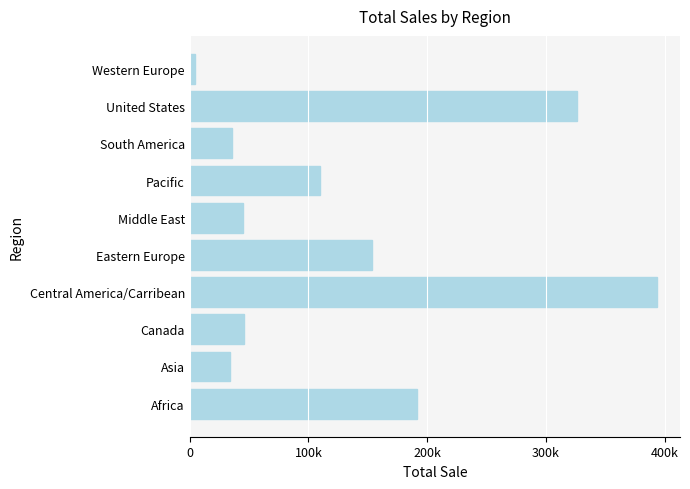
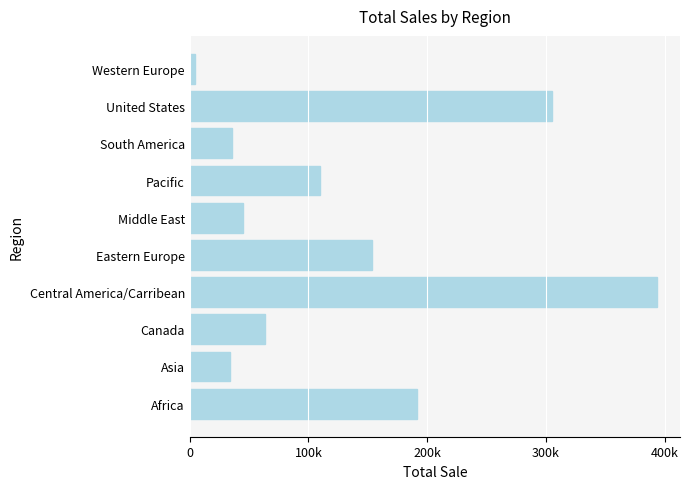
  {
    "Western Europe": 5000,
-   "United States": 326000,
+   "United States": 305000,
    "South America": 36000,
    "Pacific": 110000,
    "Middle East": 45000,
    "Eastern Europe": 154000,
    "Central America/Carribean": 393000,
-   "Canada": 45000,
+   "Canada": 63000,
    "Asia": 34000,
    "Africa": 192000
  }
